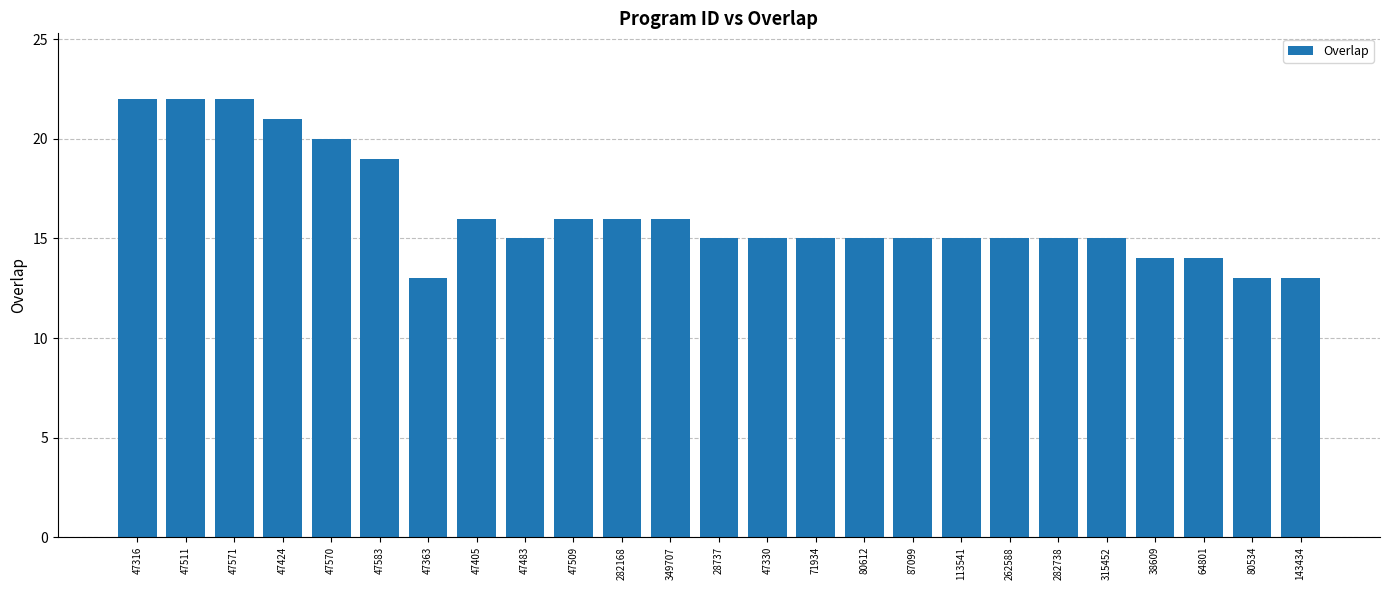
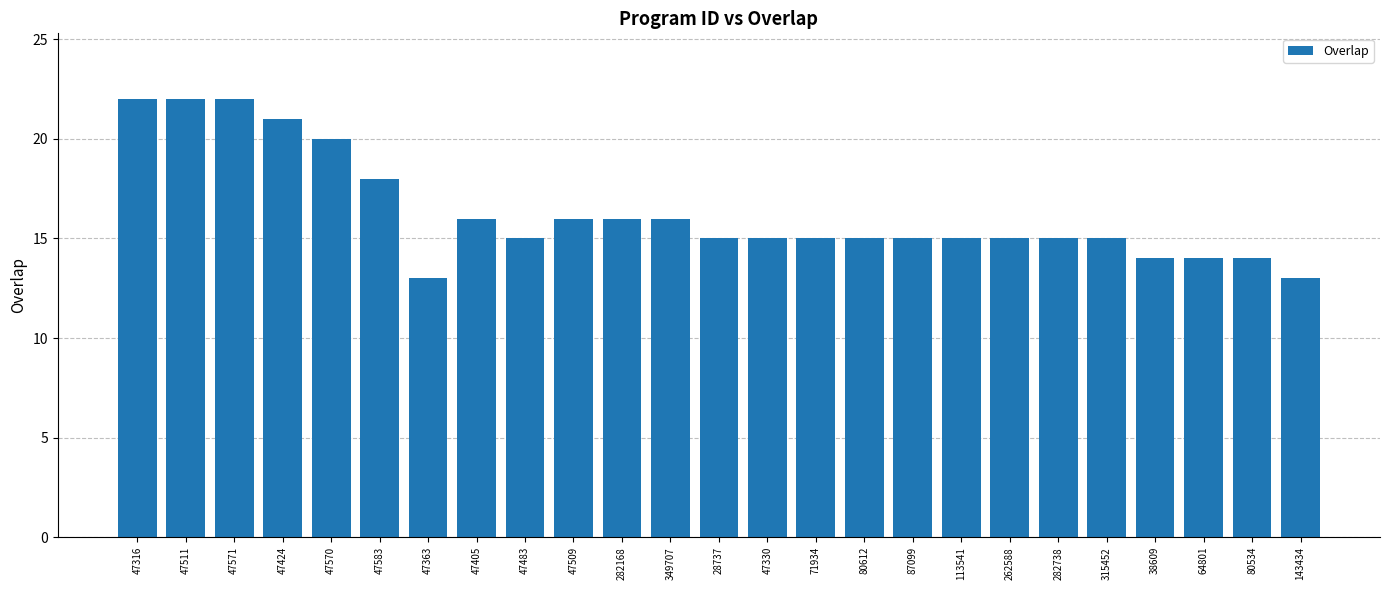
  {
    "47316": 22,
    "47511": 22,
    "47571": 22,
    "47424": 21,
    "47570": 20,
-   "47583": 19,
+   "47583": 18,
    "47363": 13,
    "47405": 16,
    "47483": 15,
    "47509": 16,
    "282168": 16,
    "349707": 16,
    "28737": 15,
    "47330": 15,
    "71934": 15,
    "80612": 15,
    "87099": 15,
    "113541": 15,
    "262588": 15,
    "282738": 15,
    "315452": 15,
    "38609": 14,
    "64801": 14,
-   "80534": 13,
+   "80534": 14,
    "143434": 13
  }
